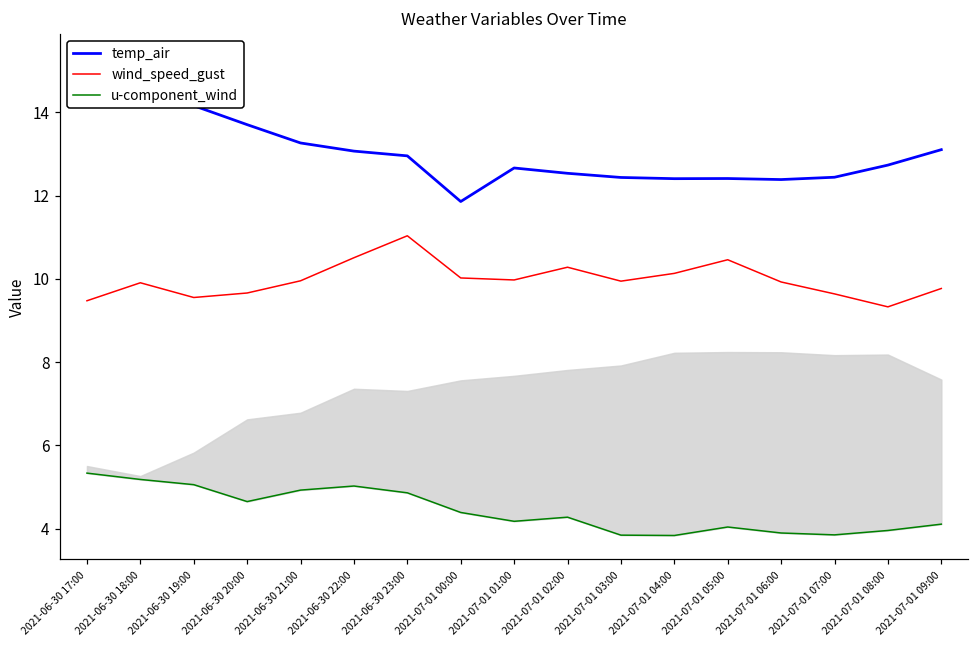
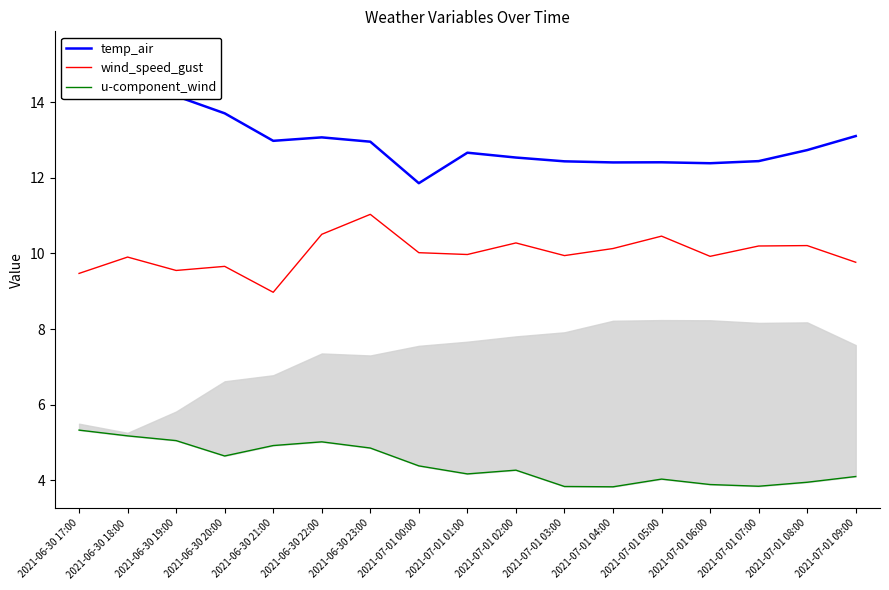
  {
    "temp_air": {
      "2021-06-30 20:00": 13.7,
-     "2021-06-30 21:00": 13.3,
+     "2021-06-30 21:00": 13.0,
      "2021-06-30 22:00": 13.1,
      "2021-06-30 23:00": 13.0,
      "2021-07-01 00:00": 11.9,
      "2021-07-01 01:00": 12.7,
      "2021-07-01 02:00": 12.5,
      "2021-07-01 03:00": 12.4,
      "2021-07-01 04:00": 12.4,
      "2021-07-01 05:00": 12.4,
      "2021-07-01 06:00": 12.4,
      "2021-07-01 07:00": 12.4,
      "2021-07-01 08:00": 12.7,
      "2021-07-01 09:00": 13.1
    },
    "wind_speed_gust": {
      "2021-06-30 17:00": 9.5,
      "2021-06-30 18:00": 9.9,
      "2021-06-30 19:00": 9.5,
      "2021-06-30 20:00": 9.7,
-     "2021-06-30 21:00": 10.0,
+     "2021-06-30 21:00": 9.0,
      "2021-06-30 22:00": 10.5,
      "2021-06-30 23:00": 11.0,
      "2021-07-01 00:00": 10.0,
      "2021-07-01 01:00": 10.0,
      "2021-07-01 02:00": 10.3,
      "2021-07-01 03:00": 9.9,
      "2021-07-01 04:00": 10.1,
      "2021-07-01 05:00": 10.5,
      "2021-07-01 06:00": 9.9,
-     "2021-07-01 07:00": 9.6,
-     "2021-07-01 08:00": 9.3,
+     "2021-07-01 07:00": 10.2,
+     "2021-07-01 08:00": 10.2,
      "2021-07-01 09:00": 9.8
    },
    "u-component_wind": {
      "2021-06-30 17:00": 5.3,
      "2021-06-30 18:00": 5.2,
      "2021-06-30 19:00": 5.1,
      "2021-06-30 20:00": 4.6,
      "2021-06-30 21:00": 4.9,
      "2021-06-30 22:00": 5.0,
      "2021-06-30 23:00": 4.9,
      "2021-07-01 00:00": 4.4,
      "2021-07-01 01:00": 4.2,
      "2021-07-01 02:00": 4.3,
      "2021-07-01 03:00": 3.8,
      "2021-07-01 04:00": 3.8,
      "2021-07-01 05:00": 4.0,
      "2021-07-01 06:00": 3.9,
      "2021-07-01 07:00": 3.8,
      "2021-07-01 08:00": 4.0,
      "2021-07-01 09:00": 4.1
    }
  }
